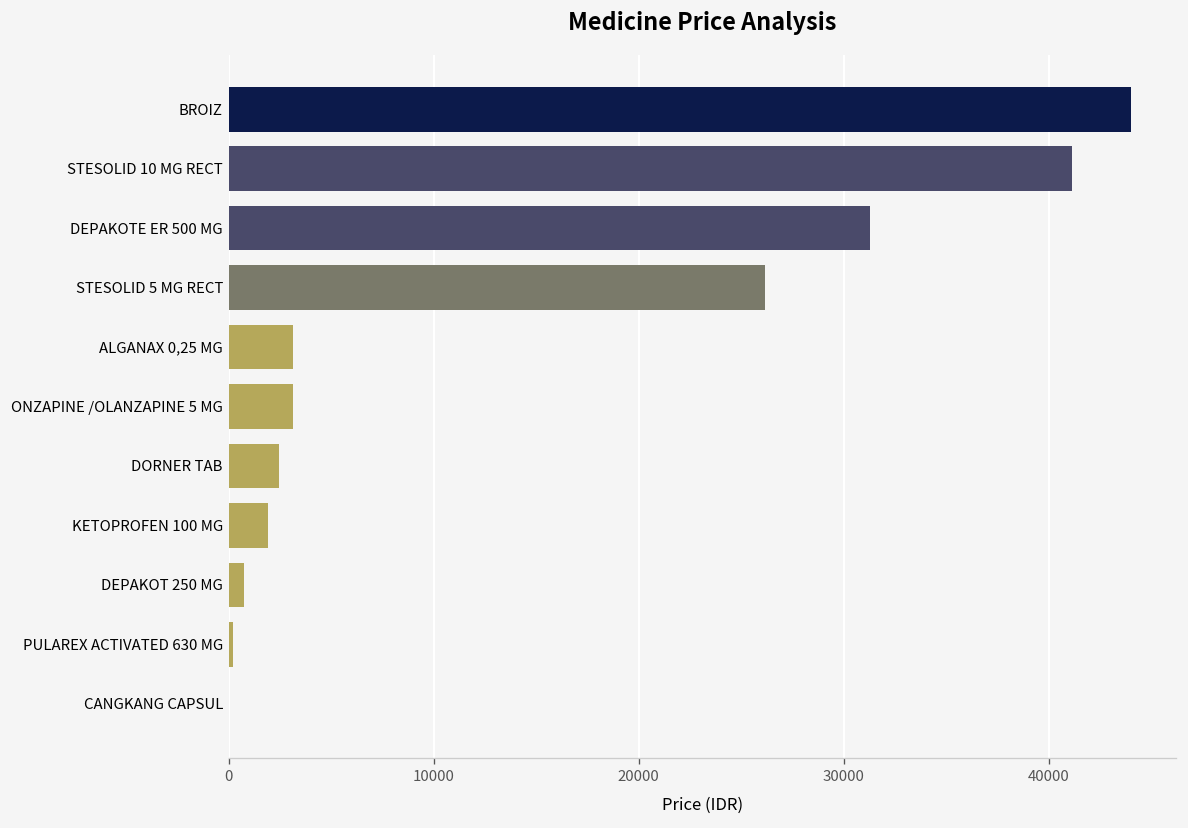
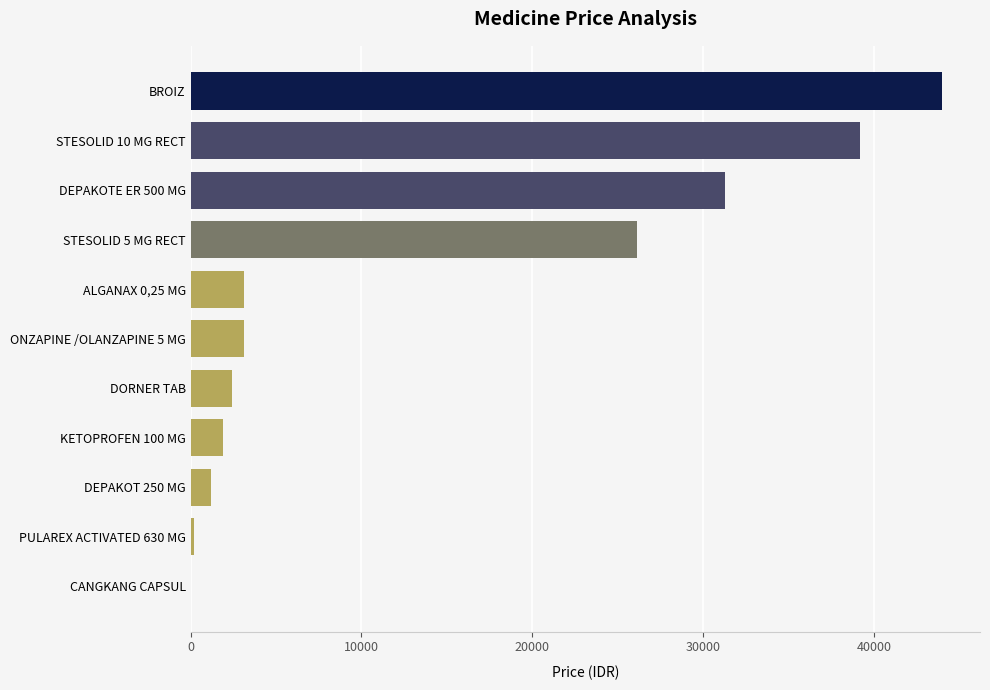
  {
    "BROIZ": 44000,
-   "STESOLID 10 MG RECT": 41100,
+   "STESOLID 10 MG RECT": 39200,
    "DEPAKOTE ER 500 MG": 31300,
    "STESOLID 5 MG RECT": 26100,
    "ALGANAX 0,25 MG": 3200,
    "ONZAPINE /OLANZAPINE 5 MG": 3200,
    "DORNER TAB": 2400,
    "KETOPROFEN 100 MG": 1900,
-   "DEPAKOT 250 MG": 700,
+   "DEPAKOT 250 MG": 1200,
    "PULAREX ACTIVATED 630 MG": 200
  }
